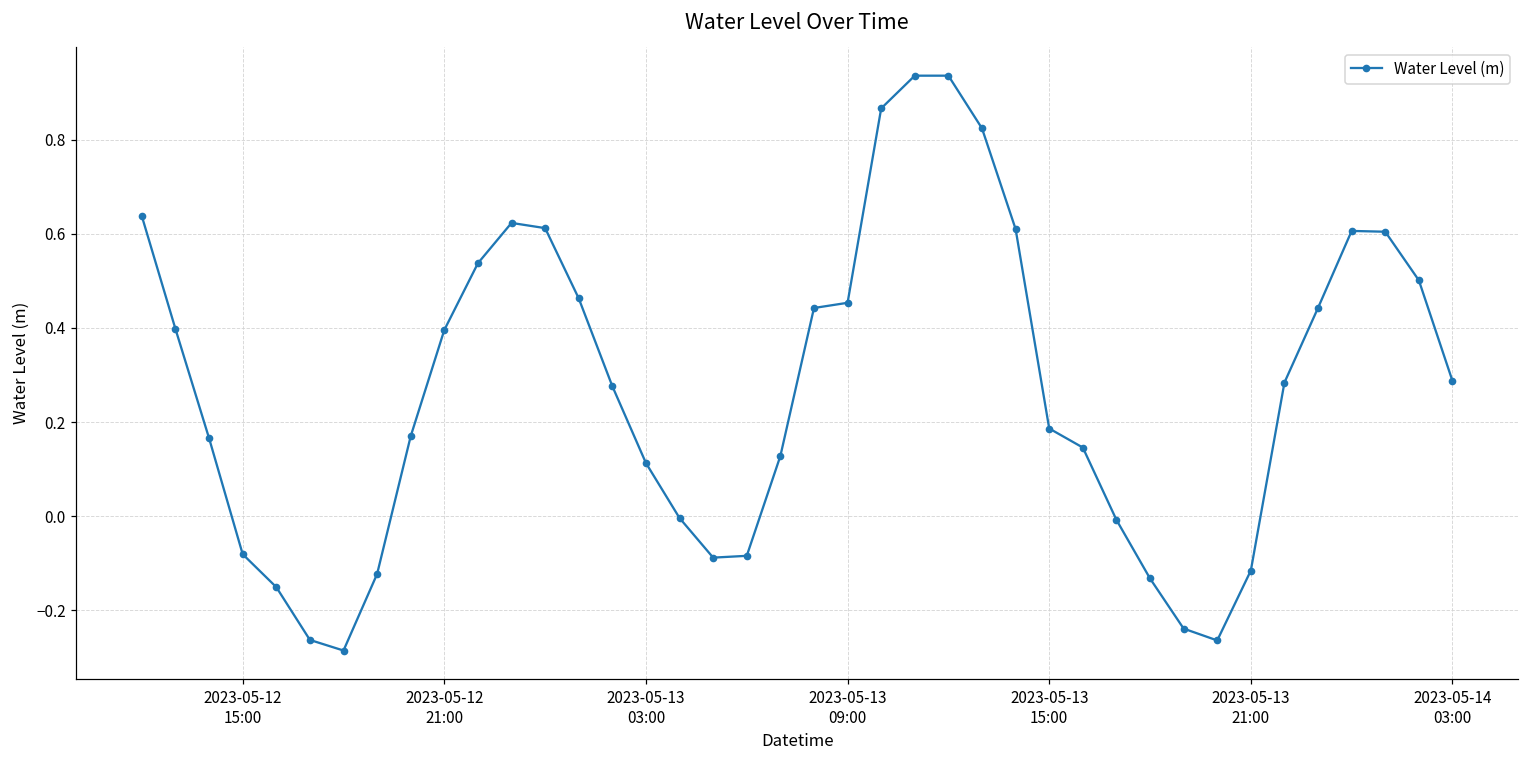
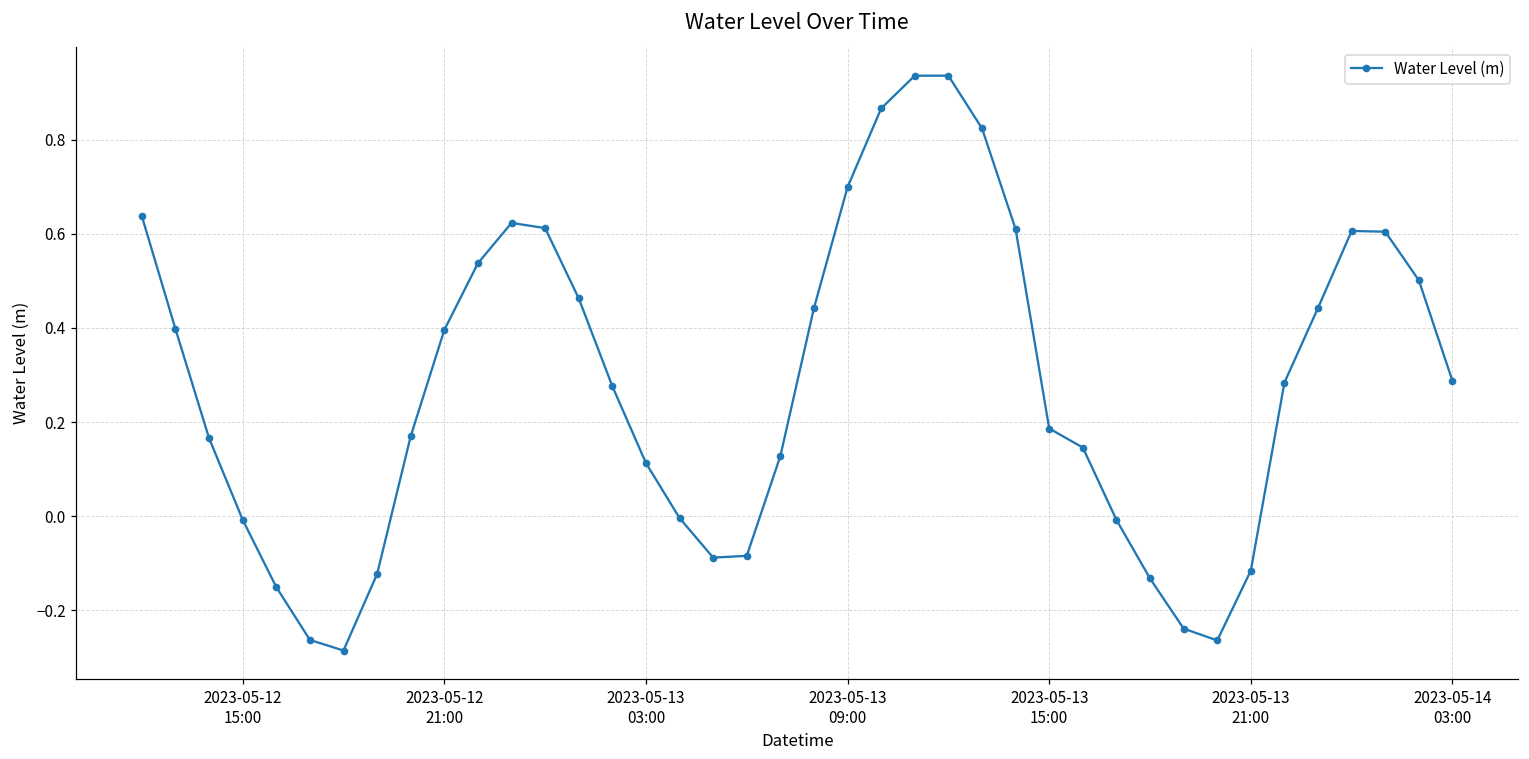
  {
-   "2023-05-12 15:00": -0.08,
+   "2023-05-12 15:00": -0.01,
    "2023-05-12 21:00": 0.40,
    "2023-05-13 03:00": 0.11,
-   "2023-05-13 09:00": 0.45,
+   "2023-05-13 09:00": 0.70,
    "2023-05-13 15:00": 0.19,
    "2023-05-13 21:00": -0.12,
    "2023-05-14 03:00": 0.29
  }
